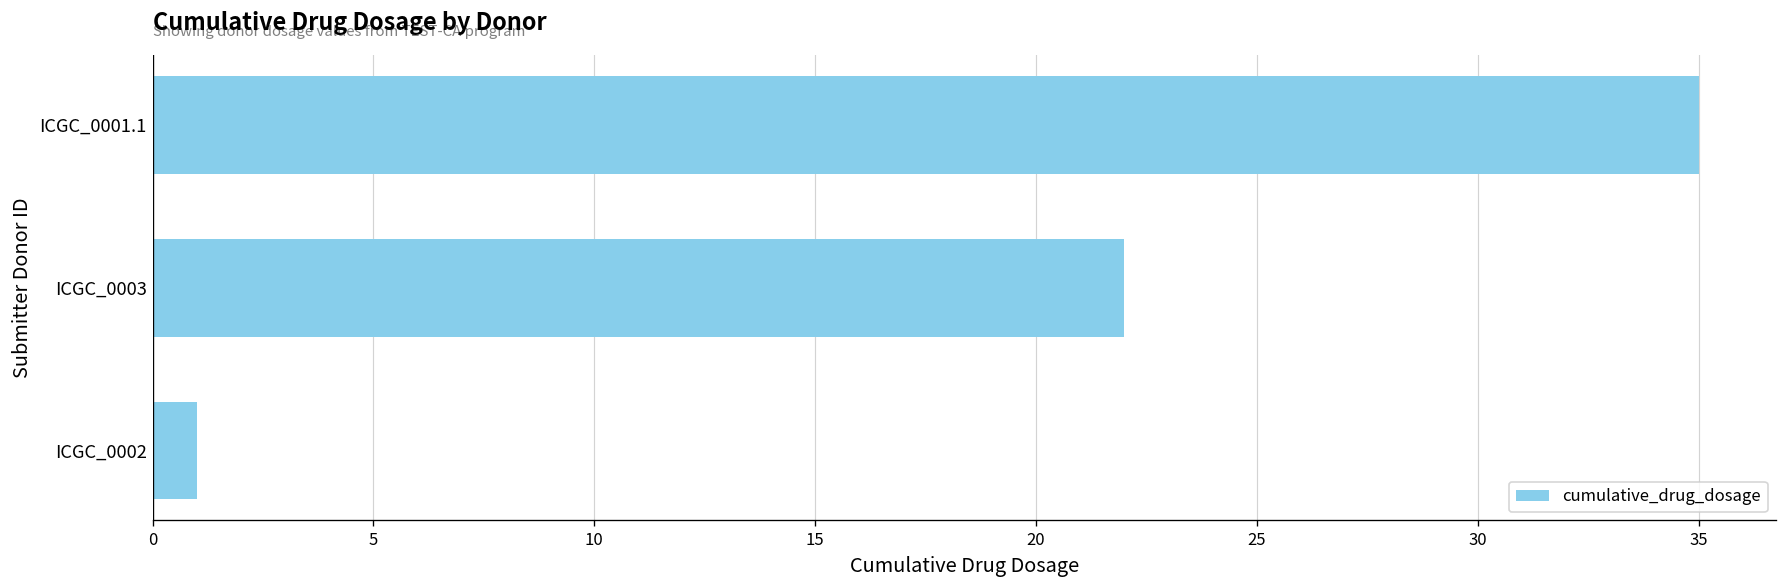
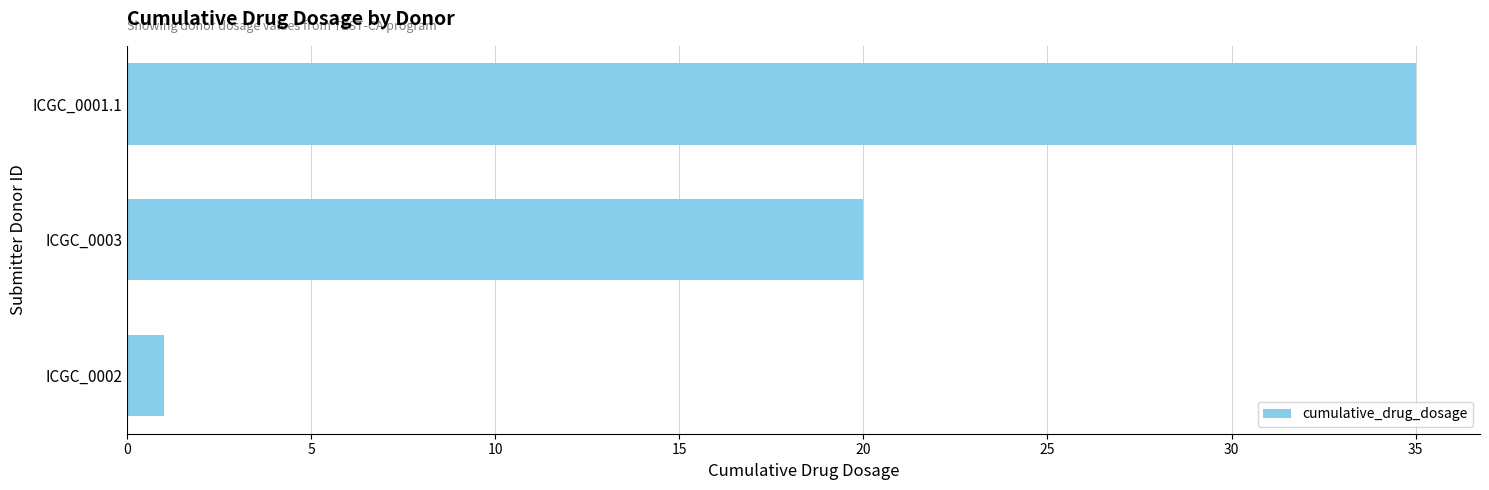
  {
    "ICGC_0001.1": 35,
-   "ICGC_0003": 22,
+   "ICGC_0003": 20,
    "ICGC_0002": 1
  }
